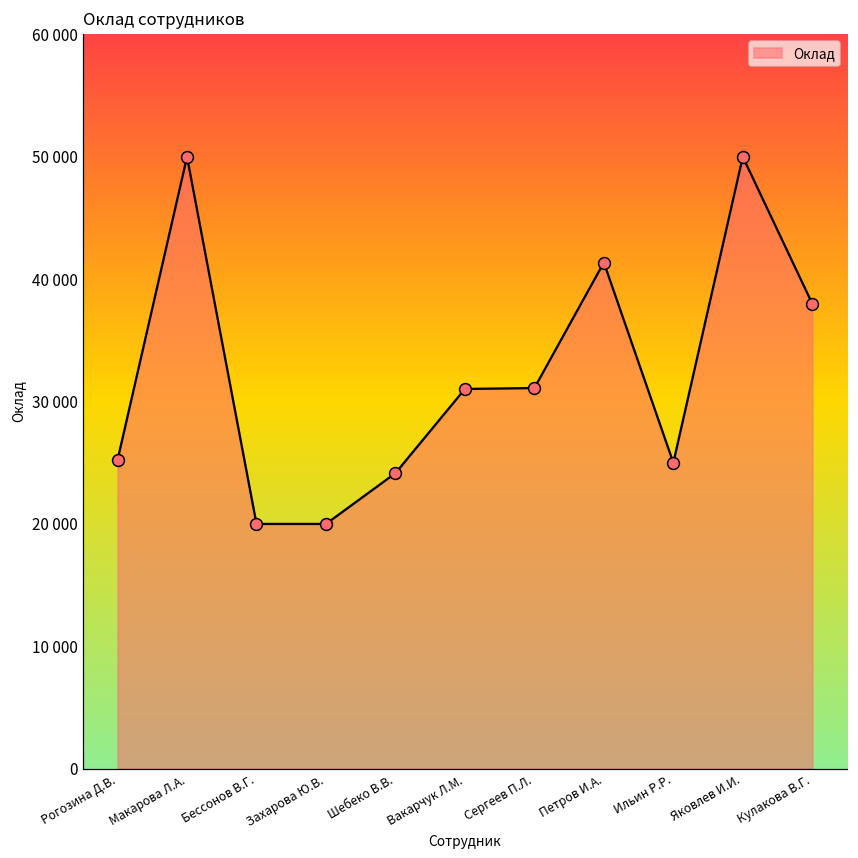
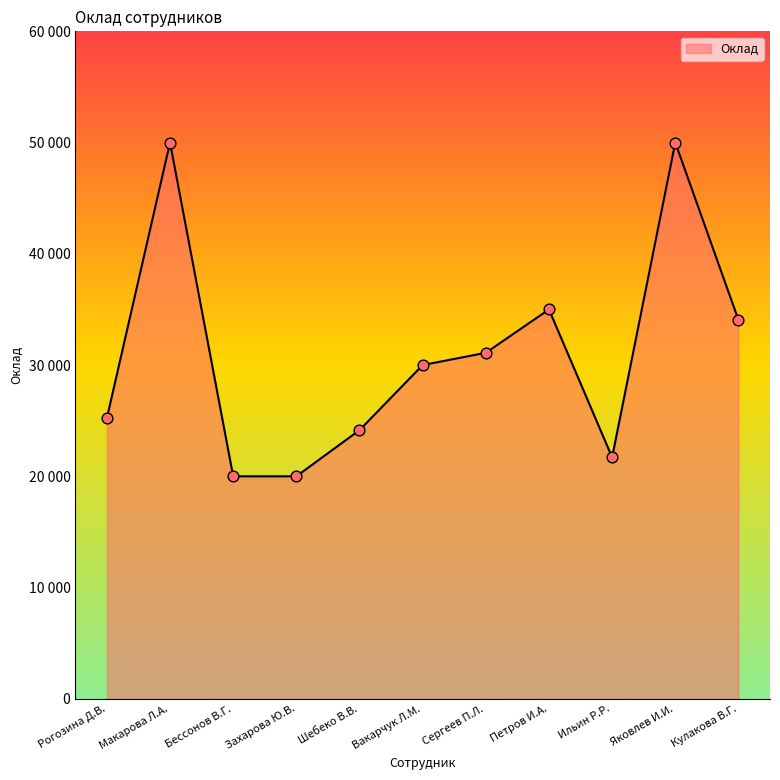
  {
    "Рогозина Д.В.": 25200,
    "Макарова Л.А.": 50000,
    "Бессонов В.Г.": 20000,
    "Захарова Ю.В.": 20000,
    "Шебеко В.В.": 24200,
-   "Вакарчук Л.М.": 31000,
+   "Вакарчук Л.М.": 30000,
    "Сергеев П.Л.": 31100,
-   "Петров И.А.": 41400,
-   "Ильин Р.Р.": 25000,
+   "Петров И.А.": 35000,
+   "Ильин Р.Р.": 21700,
    "Яковлев И.И.": 50000,
-   "Кулакова В.Г.": 38000
+   "Кулакова В.Г.": 34100
  }
